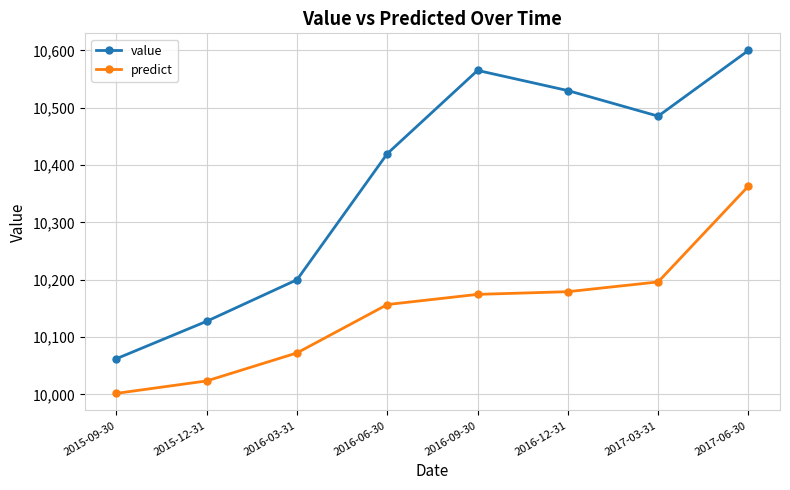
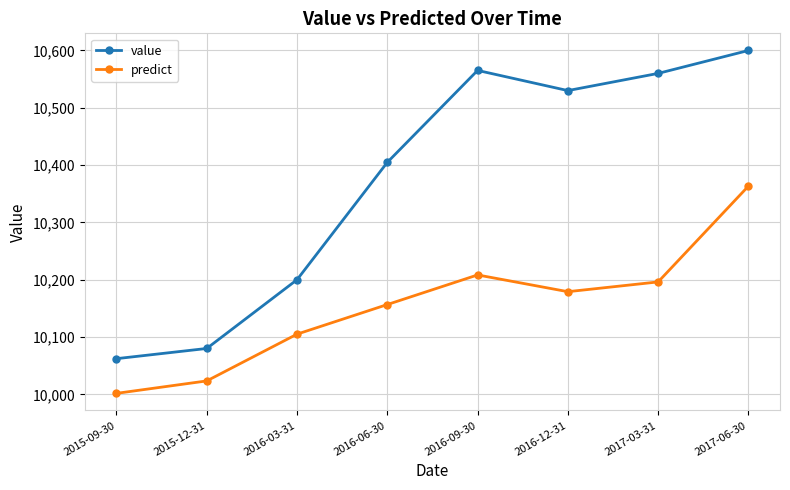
  {
    "value": {
      "2015-09-30": "10,060",
-     "2015-12-31": "10,130",
+     "2015-12-31": "10,080",
      "2016-03-31": "10,200",
-     "2016-06-30": "10,420",
+     "2016-06-30": "10,400",
      "2016-09-30": "10,570",
      "2016-12-31": "10,530",
-     "2017-03-31": "10,490",
+     "2017-03-31": "10,560",
      "2017-06-30": "10,600"
    },
    "predict": {
      "2015-09-30": "10,000",
      "2015-12-31": "10,020",
-     "2016-03-31": "10,070",
+     "2016-03-31": "10,100",
      "2016-06-30": "10,160",
-     "2016-09-30": "10,170",
+     "2016-09-30": "10,210",
      "2016-12-31": "10,180",
      "2017-03-31": "10,200",
      "2017-06-30": "10,360"
    }
  }
